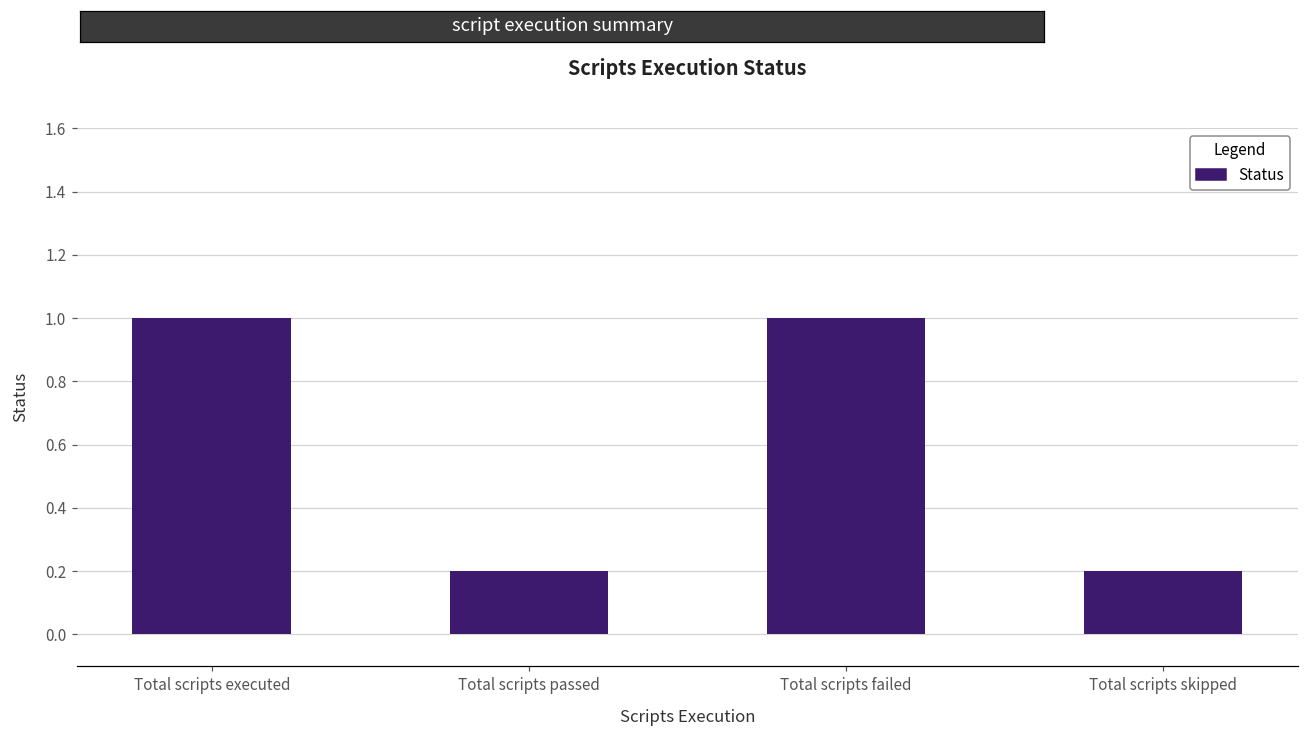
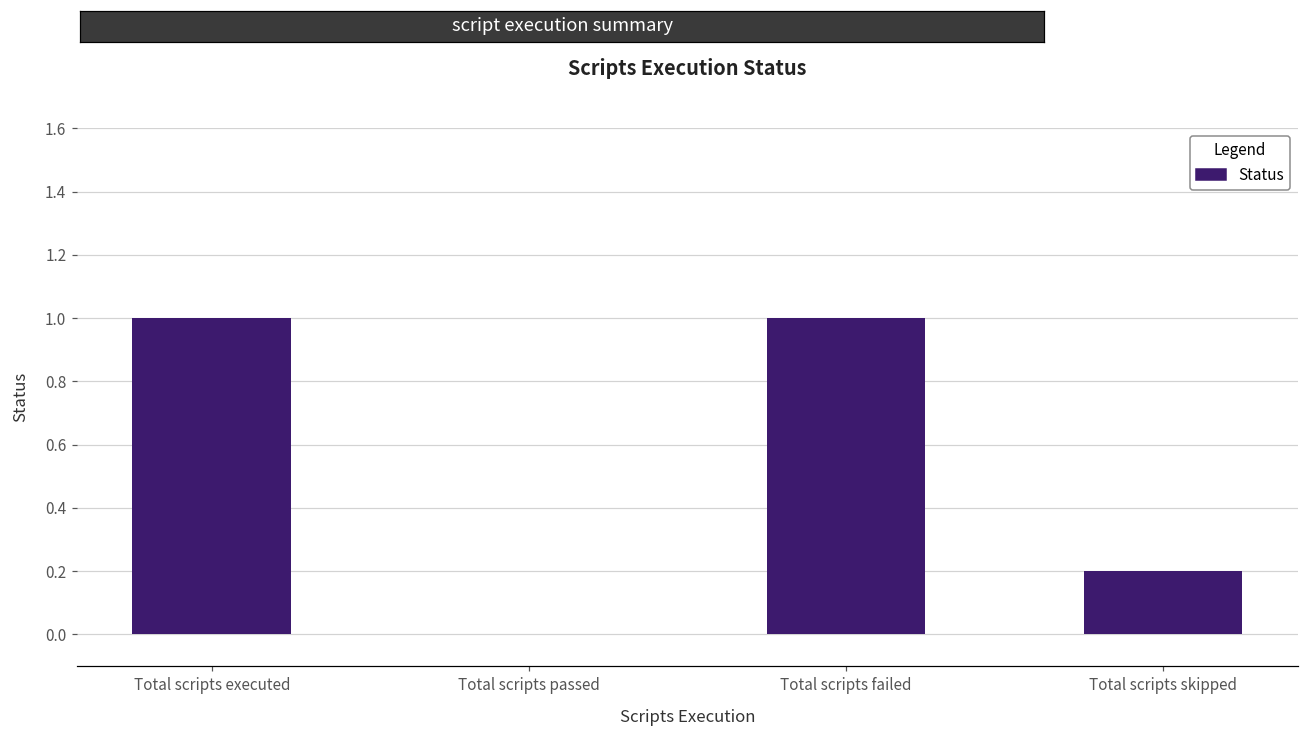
  {
    "Total scripts executed": 1.0,
-   "Total scripts passed": 0.2,
+   "Total scripts passed": 0.0,
    "Total scripts failed": 1.0,
    "Total scripts skipped": 0.2
  }
